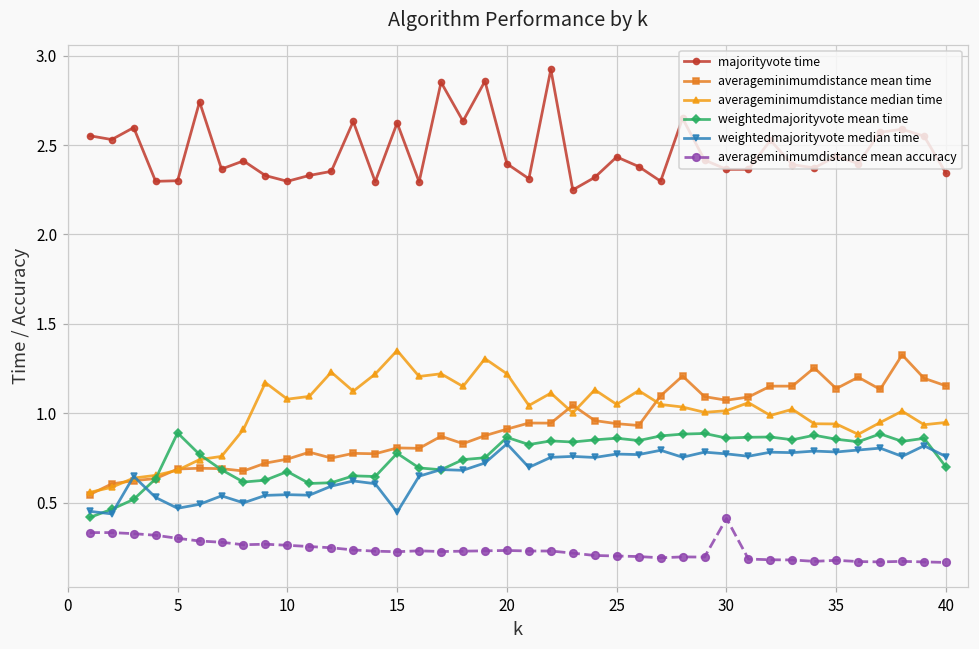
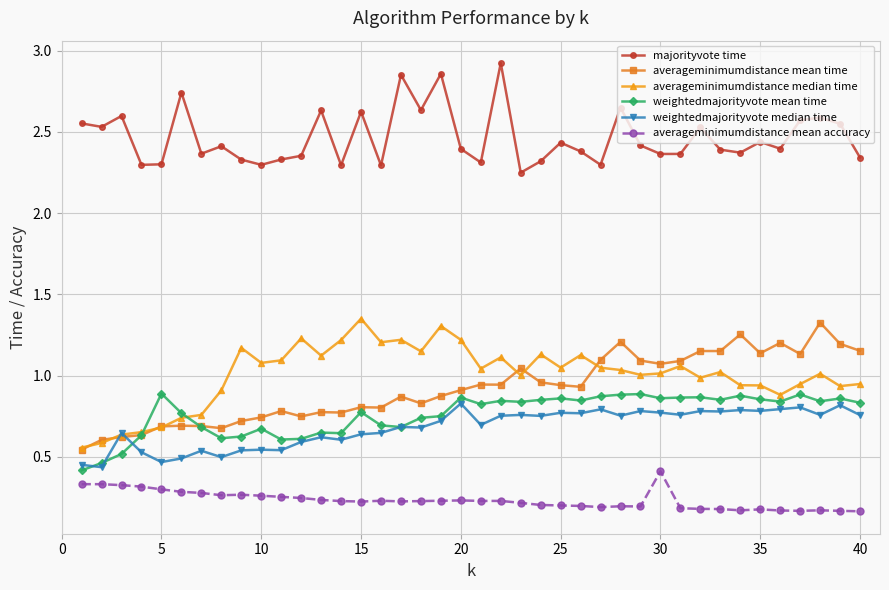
  {
    "majorityvote time": {
      "5": 2.30,
      "10": 2.30,
      "15": 2.62,
      "20": 2.40,
      "25": 2.43,
      "30": 2.36,
      "40": 2.34
    },
    "weightedmajorityvote mean time": {
      "5": 0.89,
      "10": 0.67,
      "15": 0.78,
      "20": 0.86,
      "25": 0.86,
      "30": 0.86,
      "35": 0.85,
-     "40": 0.70
+     "40": 0.83
    },
    "weightedmajorityvote median time": {
      "5": 0.47,
      "10": 0.54,
-     "15": 0.45,
+     "15": 0.64,
      "20": 0.83,
      "25": 0.77,
      "30": 0.77,
      "35": 0.78,
      "40": 0.76
    },
    "averageminimumdistance mean accuracy": {
      "5": 0.30,
      "10": 0.26,
      "15": 0.23,
      "20": 0.23,
      "25": 0.20,
      "30": 0.41,
      "35": 0.18,
      "40": 0.17
    }
  }
